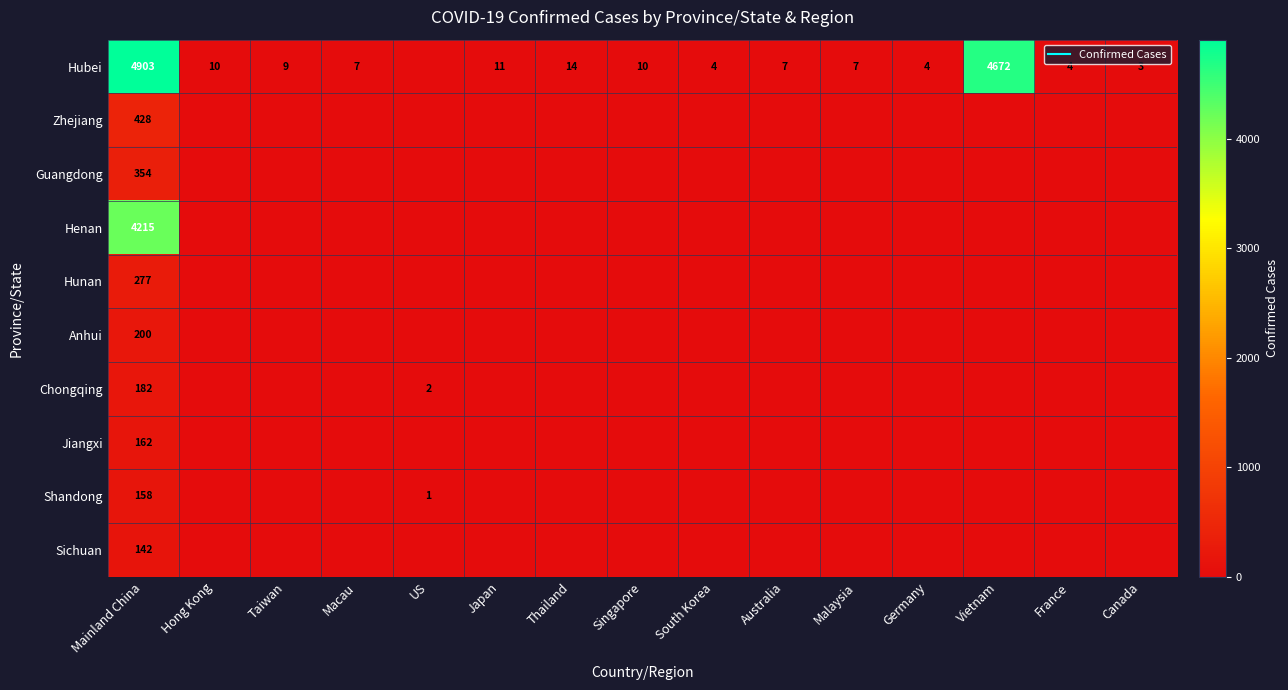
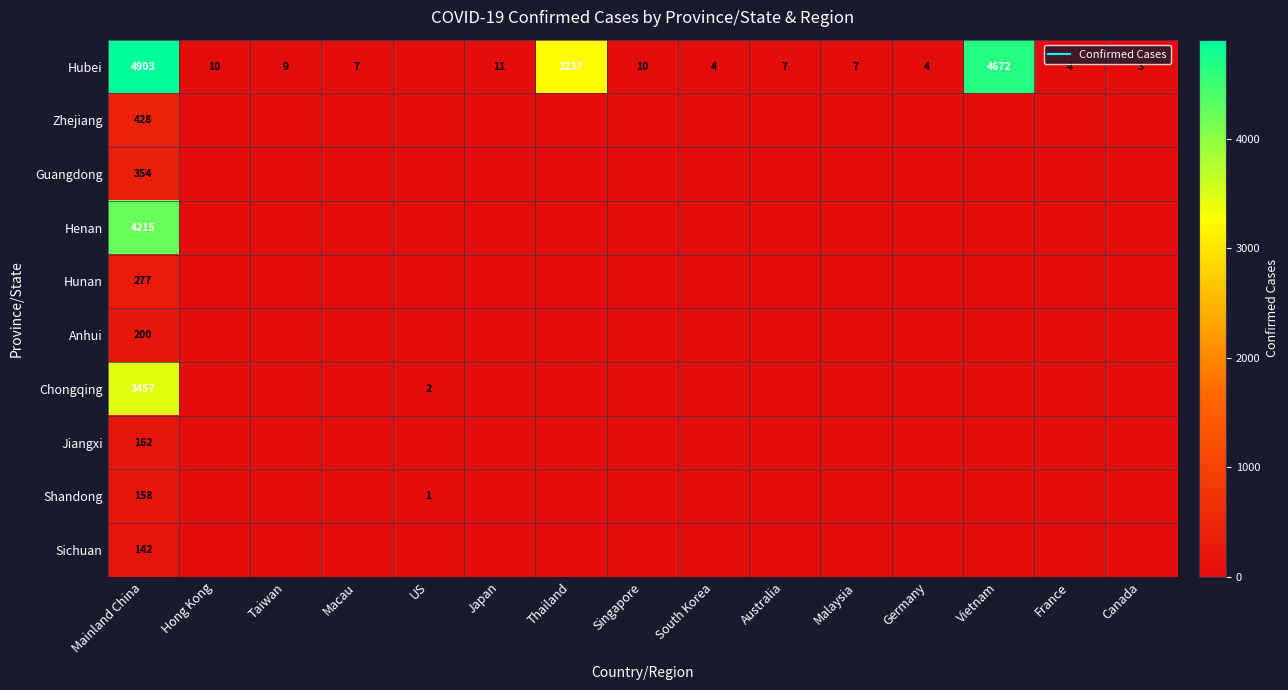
  {
    "Hubei": {
      "Mainland China": 4903,
      "Hong Kong": 10,
      "Taiwan": 9,
      "Macau": 7,
      "Japan": 11,
-     "Thailand": 14,
+     "Thailand": 3237,
      "Singapore": 10,
      "South Korea": 4,
      "Australia": 7,
      "Malaysia": 7,
      "Germany": 4,
      "Vietnam": 4672
    },
    "Zhejiang": {
      "Mainland China": 428
    },
    "Guangdong": {
      "Mainland China": 354
    },
    "Henan": {
      "Mainland China": 4215
    },
    "Hunan": {
      "Mainland China": 277
    },
    "Anhui": {
      "Mainland China": 200
    },
    "Chongqing": {
-     "Mainland China": 182,
+     "Mainland China": 3457,
      "US": 2
    },
    "Jiangxi": {
      "Mainland China": 162
    },
    "Shandong": {
      "Mainland China": 158,
      "US": 1
    },
    "Sichuan": {
      "Mainland China": 142
    }
  }
